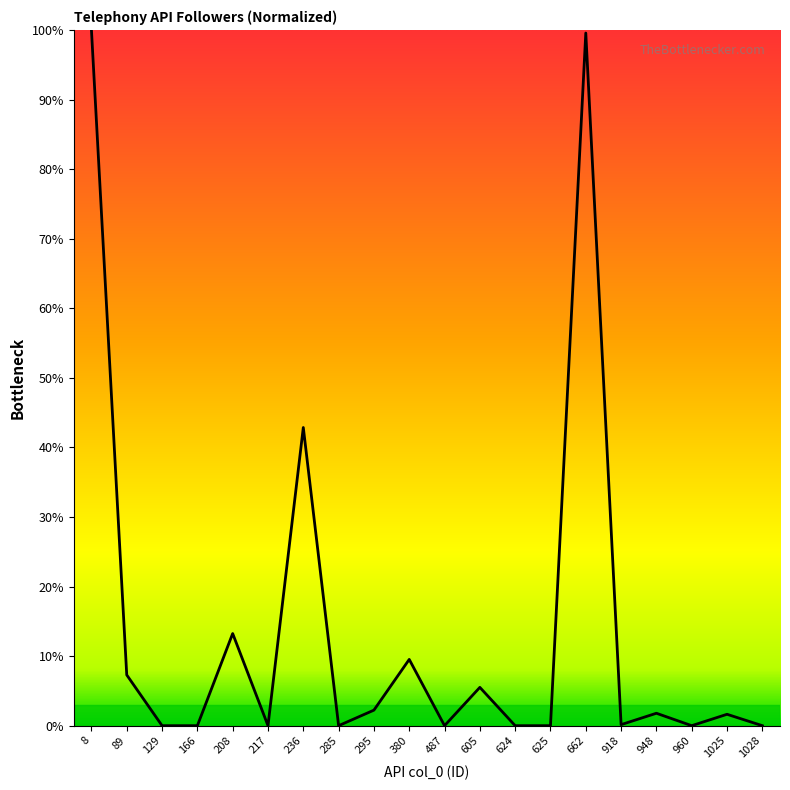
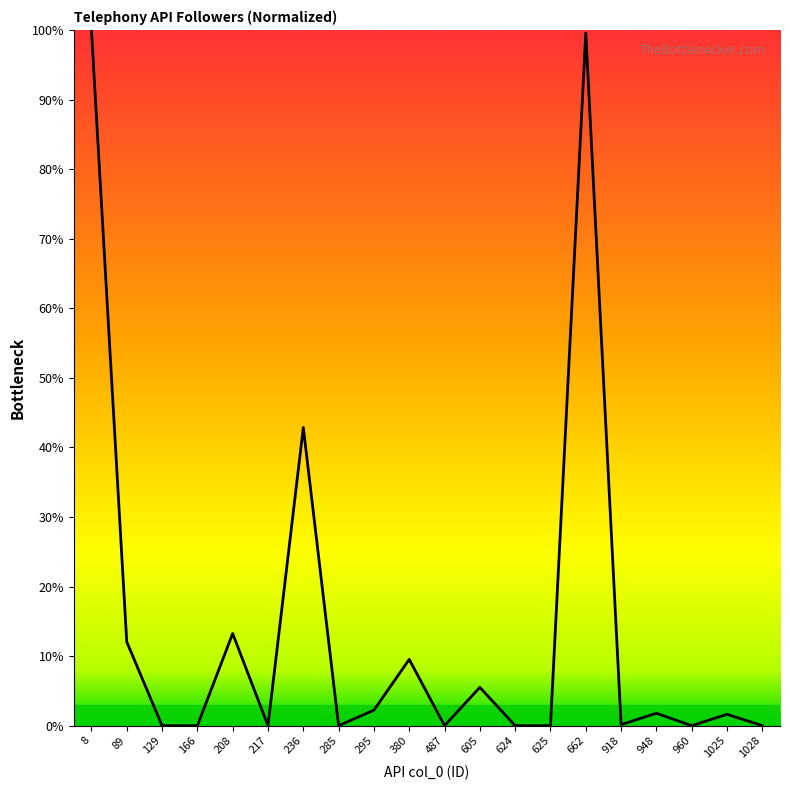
  {
    "8": "100%",
-   "89": "7%",
+   "89": "12%",
    "208": "13%",
    "236": "43%",
    "380": "10%",
    "605": "6%",
    "662": "100%"
  }
